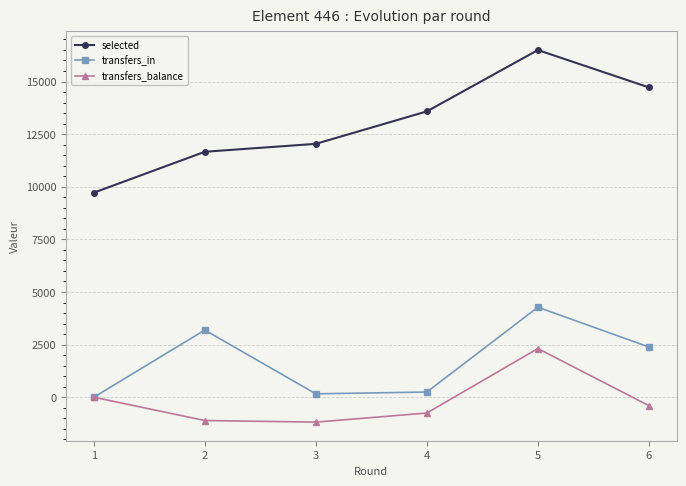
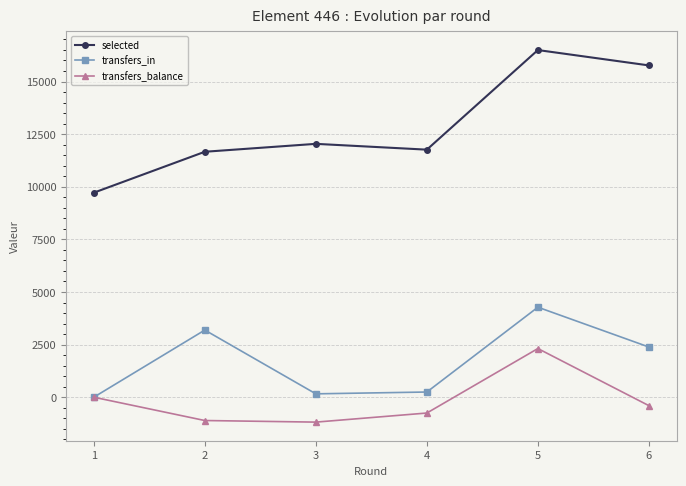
  {
    "selected": {
      "1": 9700,
      "2": 11700,
      "3": 12000,
-     "4": 13600,
+     "4": 11800,
      "5": 16500,
-     "6": 14700
+     "6": 15800
    },
    "transfers_in": {
      "2": 3200,
      "3": 200,
      "4": 200,
      "5": 4300,
      "6": 2400
    },
    "transfers_balance": {
      "2": -1100,
      "3": -1200,
      "4": -800,
      "5": 2300,
      "6": -400
    }
  }
